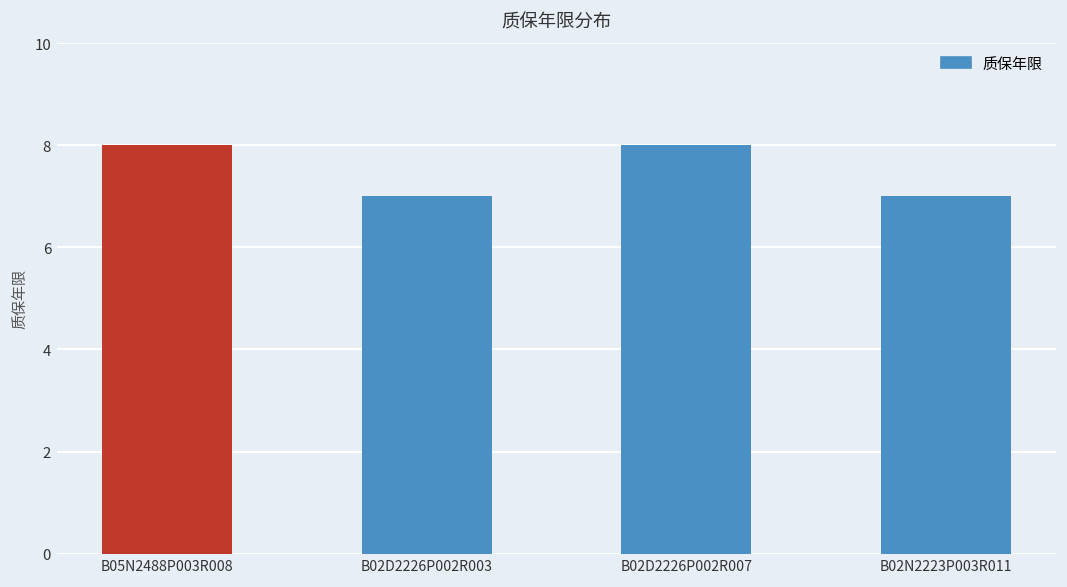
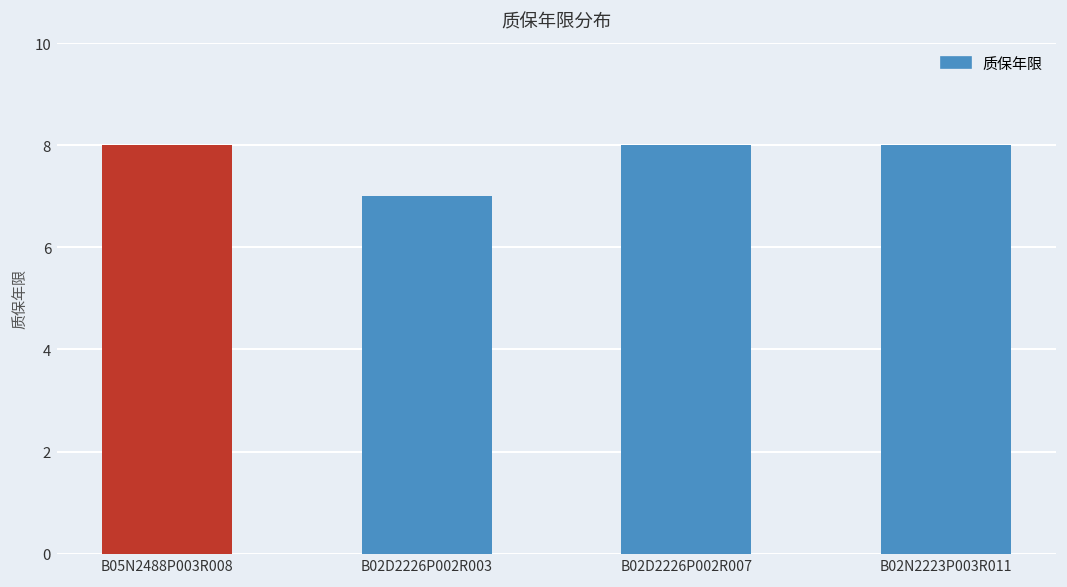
  {
    "B05N2488P003R008": 8,
    "B02D2226P002R003": 7,
    "B02D2226P002R007": 8,
-   "B02N2223P003R011": 7
+   "B02N2223P003R011": 8
  }
